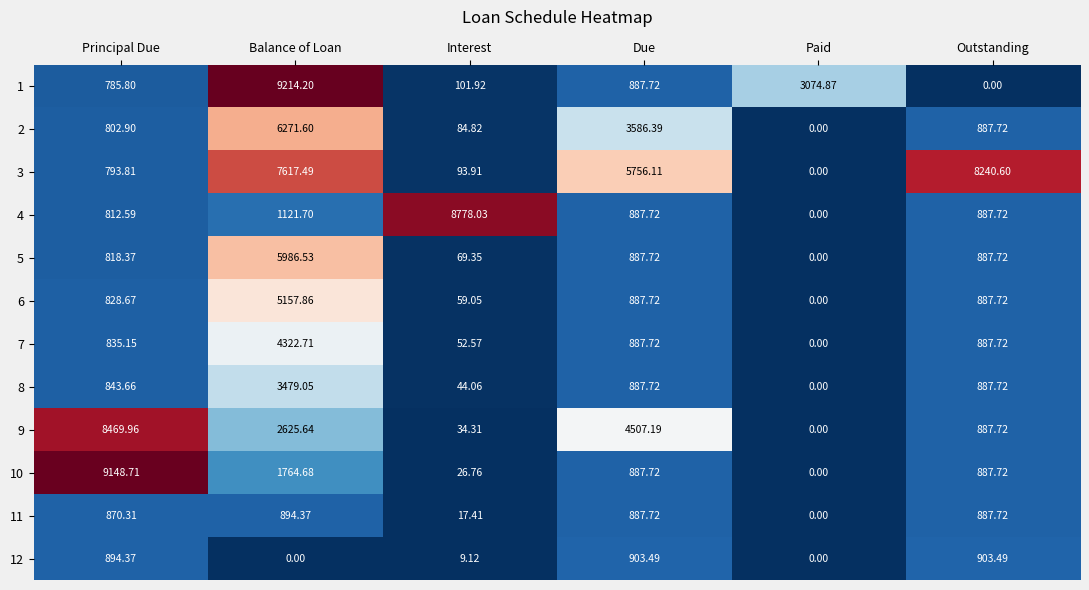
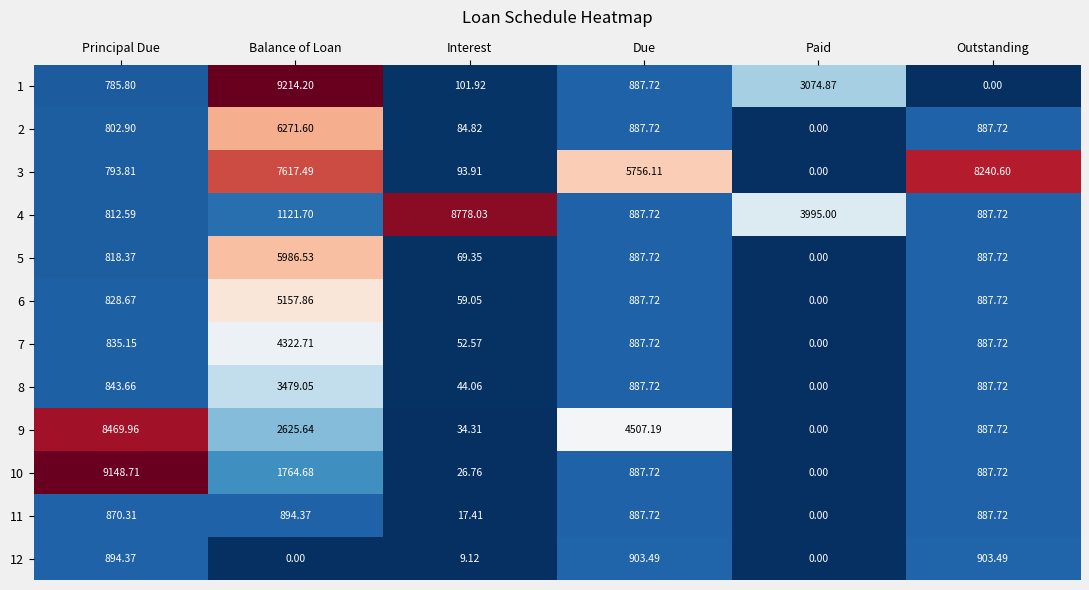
  {
    "1": {
      "Principal Due": 785.80,
      "Balance of Loan": 9214.20,
      "Interest": 101.92,
      "Due": 887.72,
      "Paid": 3074.87,
      "Outstanding": 0.00
    },
    "2": {
      "Principal Due": 802.90,
      "Balance of Loan": 6271.60,
      "Interest": 84.82,
-     "Due": 3586.39,
+     "Due": 887.72,
      "Paid": 0.00,
      "Outstanding": 887.72
    },
    "3": {
      "Principal Due": 793.81,
      "Balance of Loan": 7617.49,
      "Interest": 93.91,
      "Due": 5756.11,
      "Paid": 0.00,
      "Outstanding": 8240.60
    },
    "4": {
      "Principal Due": 812.59,
      "Balance of Loan": 1121.70,
      "Interest": 8778.03,
      "Due": 887.72,
-     "Paid": 0.00,
+     "Paid": 3995.00,
      "Outstanding": 887.72
    },
    "5": {
      "Principal Due": 818.37,
      "Balance of Loan": 5986.53,
      "Interest": 69.35,
      "Due": 887.72,
      "Paid": 0.00,
      "Outstanding": 887.72
    },
    "6": {
      "Principal Due": 828.67,
      "Balance of Loan": 5157.86,
      "Interest": 59.05,
      "Due": 887.72,
      "Paid": 0.00,
      "Outstanding": 887.72
    },
    "7": {
      "Principal Due": 835.15,
      "Balance of Loan": 4322.71,
      "Interest": 52.57,
      "Due": 887.72,
      "Paid": 0.00,
      "Outstanding": 887.72
    },
    "8": {
      "Principal Due": 843.66,
      "Balance of Loan": 3479.05,
      "Interest": 44.06,
      "Due": 887.72,
      "Paid": 0.00,
      "Outstanding": 887.72
    },
    "9": {
      "Principal Due": 8469.96,
      "Balance of Loan": 2625.64,
      "Interest": 34.31,
      "Due": 4507.19,
      "Paid": 0.00,
      "Outstanding": 887.72
    },
    "10": {
      "Principal Due": 9148.71,
      "Balance of Loan": 1764.68,
      "Interest": 26.76,
      "Due": 887.72,
      "Paid": 0.00,
      "Outstanding": 887.72
    },
    "11": {
      "Principal Due": 870.31,
      "Balance of Loan": 894.37,
      "Interest": 17.41,
      "Due": 887.72,
      "Paid": 0.00,
      "Outstanding": 887.72
    },
    "12": {
      "Principal Due": 894.37,
      "Balance of Loan": 0.00,
      "Interest": 9.12,
      "Due": 903.49,
      "Paid": 0.00,
      "Outstanding": 903.49
    }
  }
